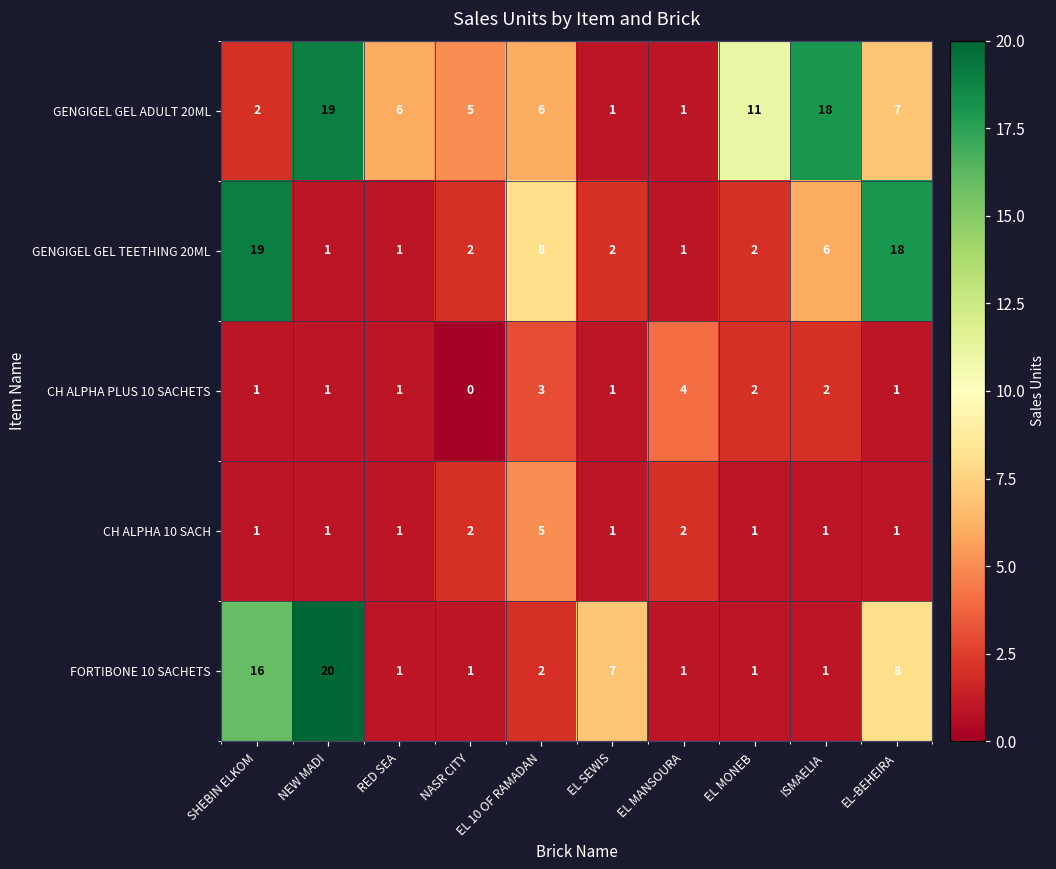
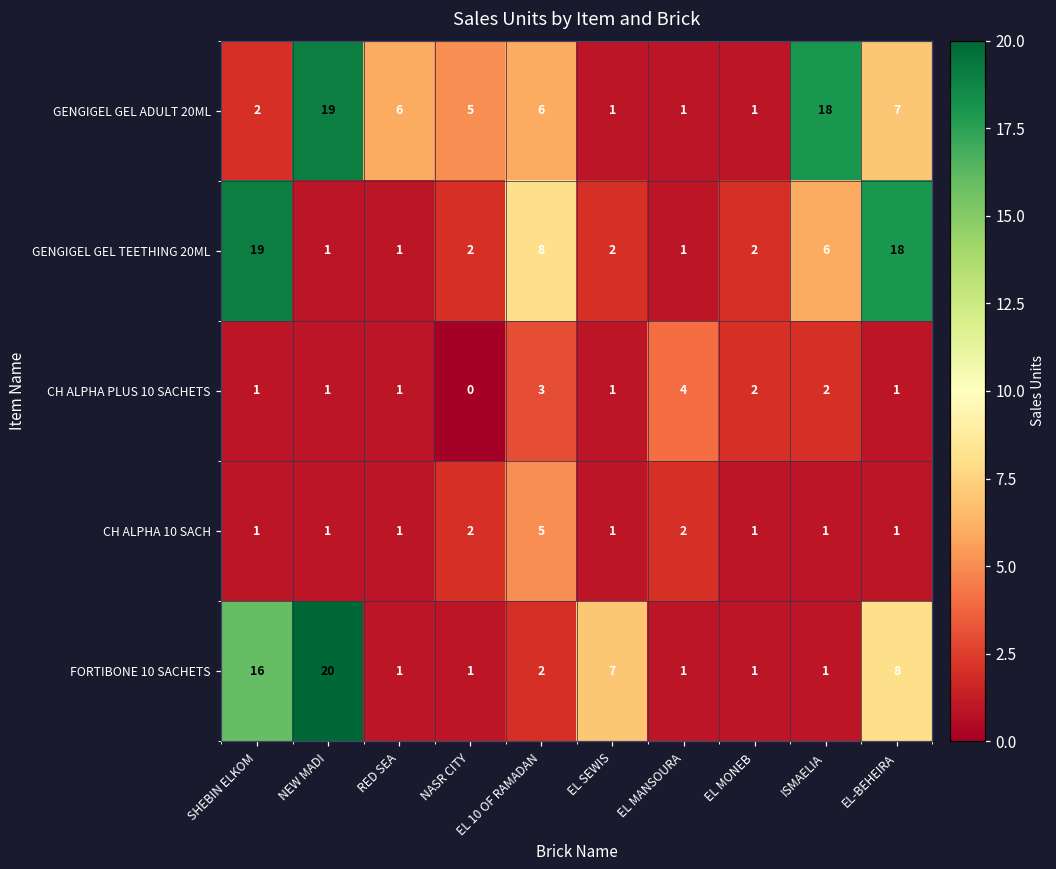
  {
    "GENGIGEL GEL ADULT 20ML": {
      "SHEBIN ELKOM": 2,
      "NEW MADI": 19,
      "RED SEA": 6,
      "NASR CITY": 5,
      "EL 10 OF RAMADAN": 6,
      "EL SEWIS": 1,
      "EL MANSOURA": 1,
-     "EL MONEB": 11,
+     "EL MONEB": 1,
      "ISMAELIA": 18,
      "EL-BEHEIRA": 7
    },
    "GENGIGEL GEL TEETHING 20ML": {
      "SHEBIN ELKOM": 19,
      "NEW MADI": 1,
      "RED SEA": 1,
      "NASR CITY": 2,
      "EL 10 OF RAMADAN": 8,
      "EL SEWIS": 2,
      "EL MANSOURA": 1,
      "EL MONEB": 2,
      "ISMAELIA": 6,
      "EL-BEHEIRA": 18
    },
    "CH ALPHA PLUS 10 SACHETS": {
      "SHEBIN ELKOM": 1,
      "NEW MADI": 1,
      "RED SEA": 1,
      "NASR CITY": 0,
      "EL 10 OF RAMADAN": 3,
      "EL SEWIS": 1,
      "EL MANSOURA": 4,
      "EL MONEB": 2,
      "ISMAELIA": 2,
      "EL-BEHEIRA": 1
    },
    "CH ALPHA 10 SACH": {
      "SHEBIN ELKOM": 1,
      "NEW MADI": 1,
      "RED SEA": 1,
      "NASR CITY": 2,
      "EL 10 OF RAMADAN": 5,
      "EL SEWIS": 1,
      "EL MANSOURA": 2,
      "EL MONEB": 1,
      "ISMAELIA": 1,
      "EL-BEHEIRA": 1
    },
    "FORTIBONE 10 SACHETS": {
      "SHEBIN ELKOM": 16,
      "NEW MADI": 20,
      "RED SEA": 1,
      "NASR CITY": 1,
      "EL 10 OF RAMADAN": 2,
      "EL SEWIS": 7,
      "EL MANSOURA": 1,
      "EL MONEB": 1,
      "ISMAELIA": 1,
      "EL-BEHEIRA": 8
    }
  }
